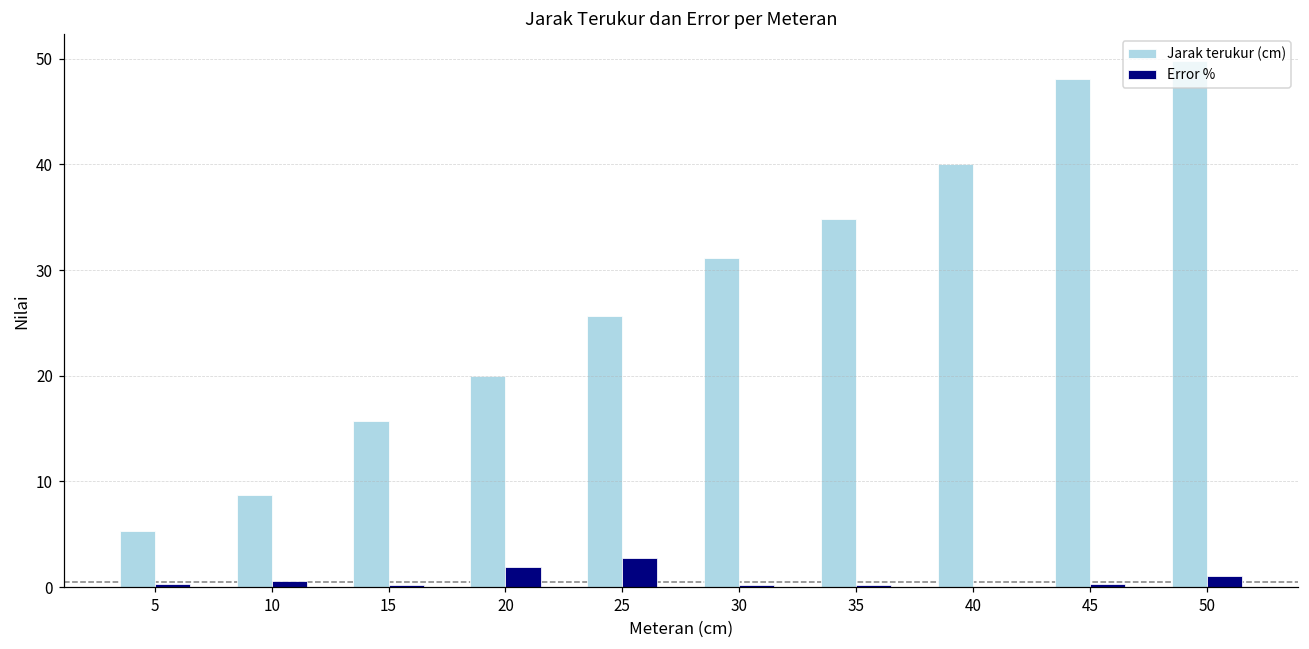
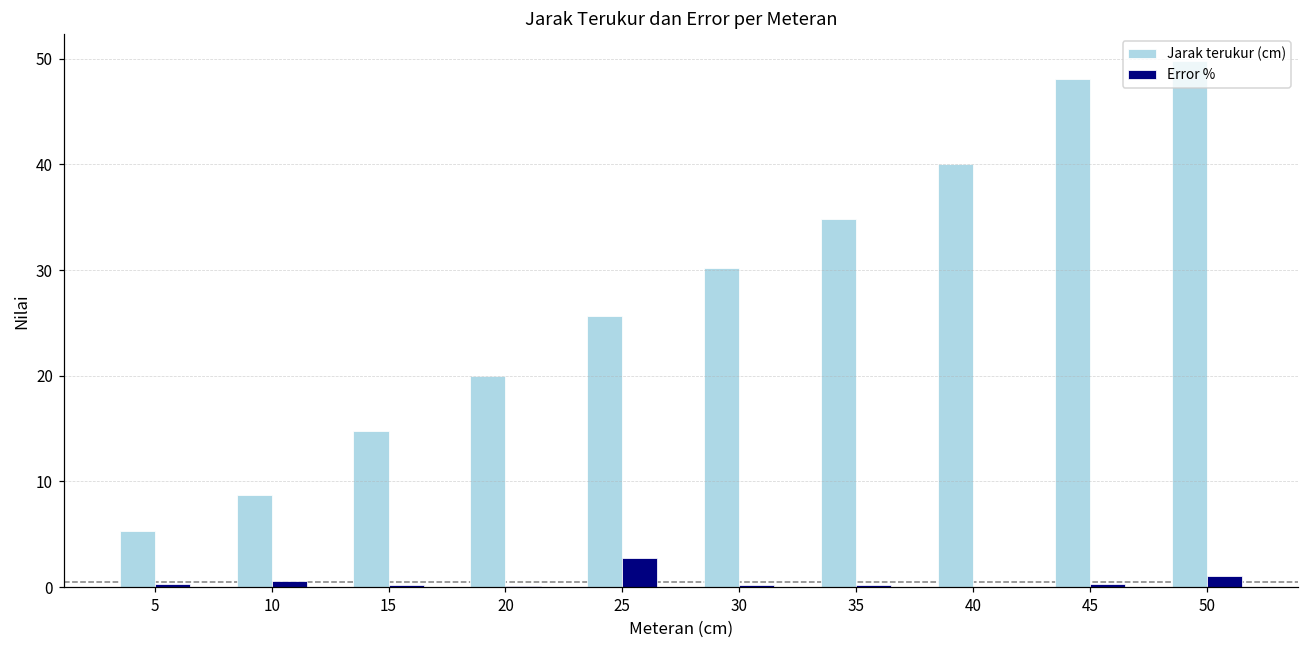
  {
    "Jarak terukur (cm)": {
      "5": 5,
      "10": 9,
-     "15": 16,
+     "15": 15,
      "20": 20,
      "25": 26,
-     "30": 31,
+     "30": 30,
      "35": 35,
      "40": 40,
      "45": 48
    },
    "Error %": {
      "5": 0,
      "10": 1,
-     "20": 2,
+     "20": 0,
      "25": 3,
      "45": 0,
      "50": 1
    }
  }
